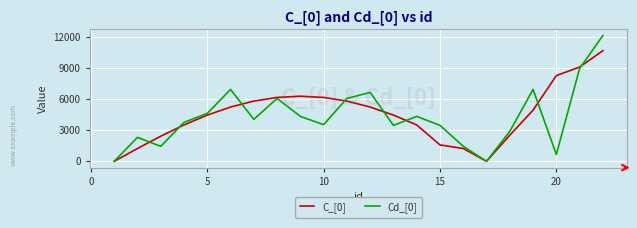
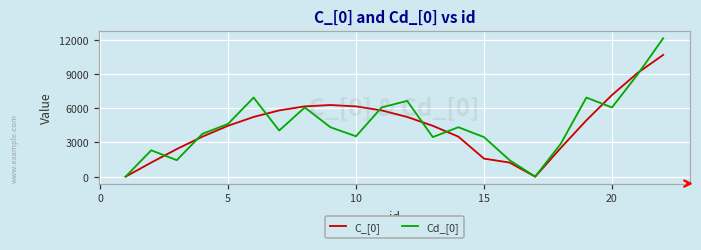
  {
    "C_[0]": {
      "15": 1600,
-     "20": 8300
+     "20": 7200
    },
    "Cd_[0]": {
      "10": 3500,
      "15": 3500,
-     "20": 700
+     "20": 6100
    }
  }
